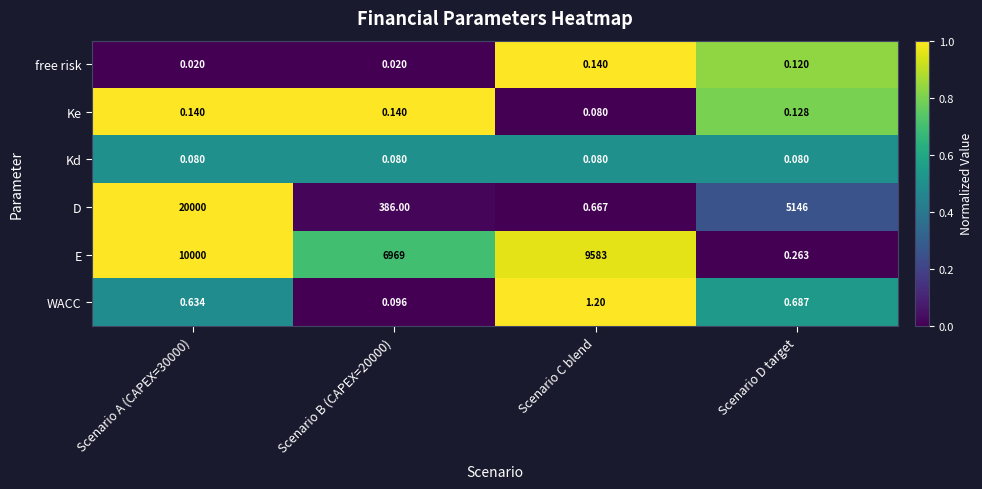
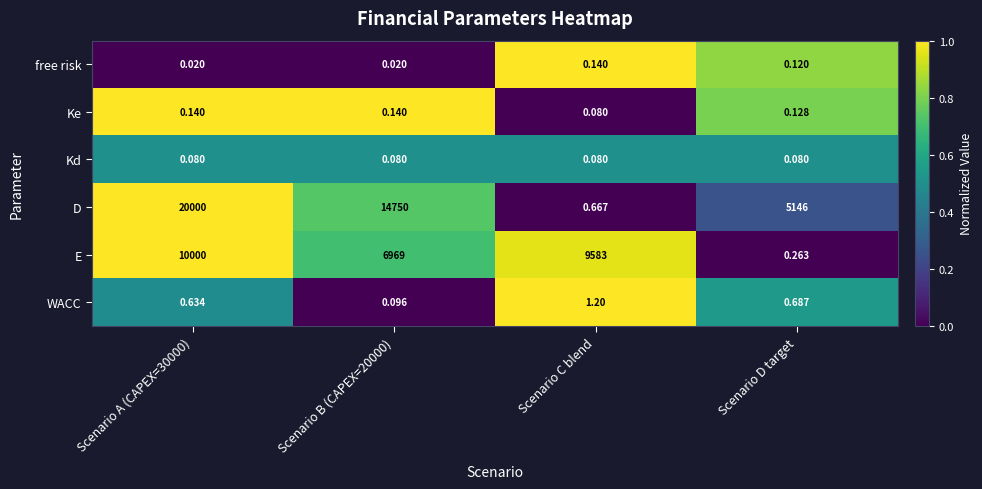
  {
    "free risk": {
      "Scenario A (CAPEX=30000)": 0.020,
      "Scenario B (CAPEX=20000)": 0.020,
      "Scenario C blend": 0.140,
      "Scenario D target": 0.120
    },
    "Ke": {
      "Scenario A (CAPEX=30000)": 0.140,
      "Scenario B (CAPEX=20000)": 0.140,
      "Scenario C blend": 0.080,
      "Scenario D target": 0.128
    },
    "Kd": {
      "Scenario A (CAPEX=30000)": 0.080,
      "Scenario B (CAPEX=20000)": 0.080,
      "Scenario C blend": 0.080,
      "Scenario D target": 0.080
    },
    "D": {
      "Scenario A (CAPEX=30000)": 20000,
-     "Scenario B (CAPEX=20000)": 386.00,
+     "Scenario B (CAPEX=20000)": 14750,
      "Scenario C blend": 0.667,
      "Scenario D target": 5146
    },
    "E": {
      "Scenario A (CAPEX=30000)": 10000,
      "Scenario B (CAPEX=20000)": 6969,
      "Scenario C blend": 9583,
      "Scenario D target": 0.263
    },
    "WACC": {
      "Scenario A (CAPEX=30000)": 0.634,
      "Scenario B (CAPEX=20000)": 0.096,
      "Scenario C blend": 1.20,
      "Scenario D target": 0.687
    }
  }
